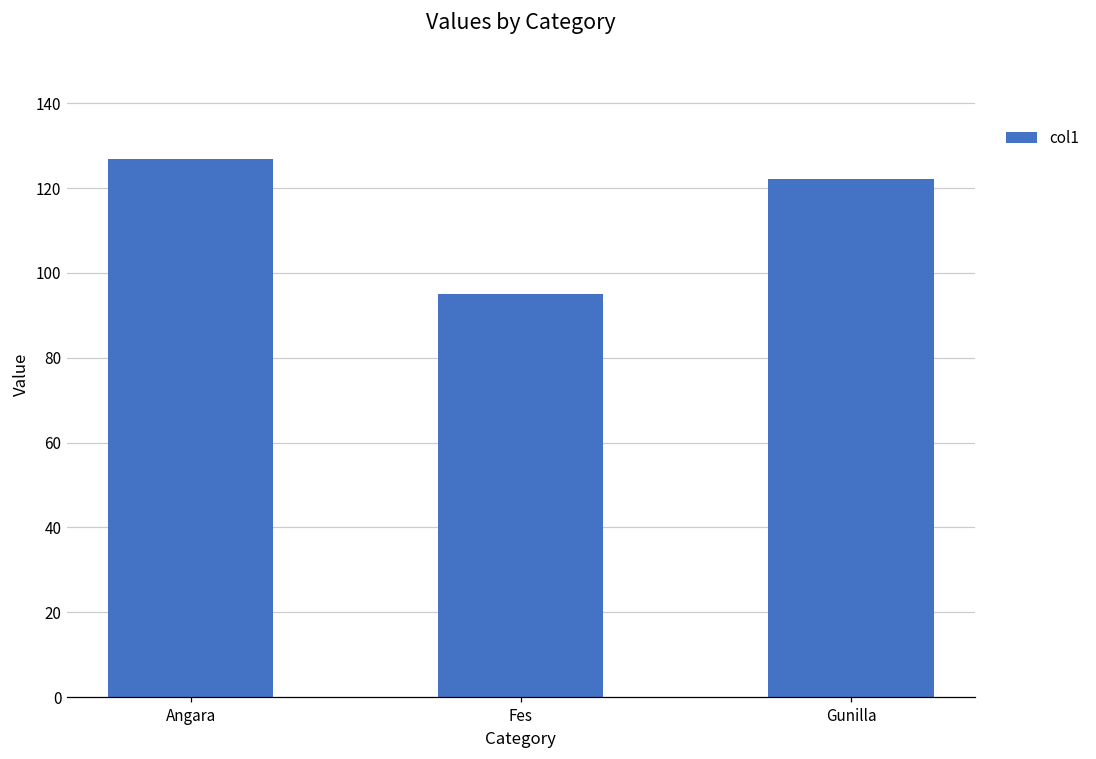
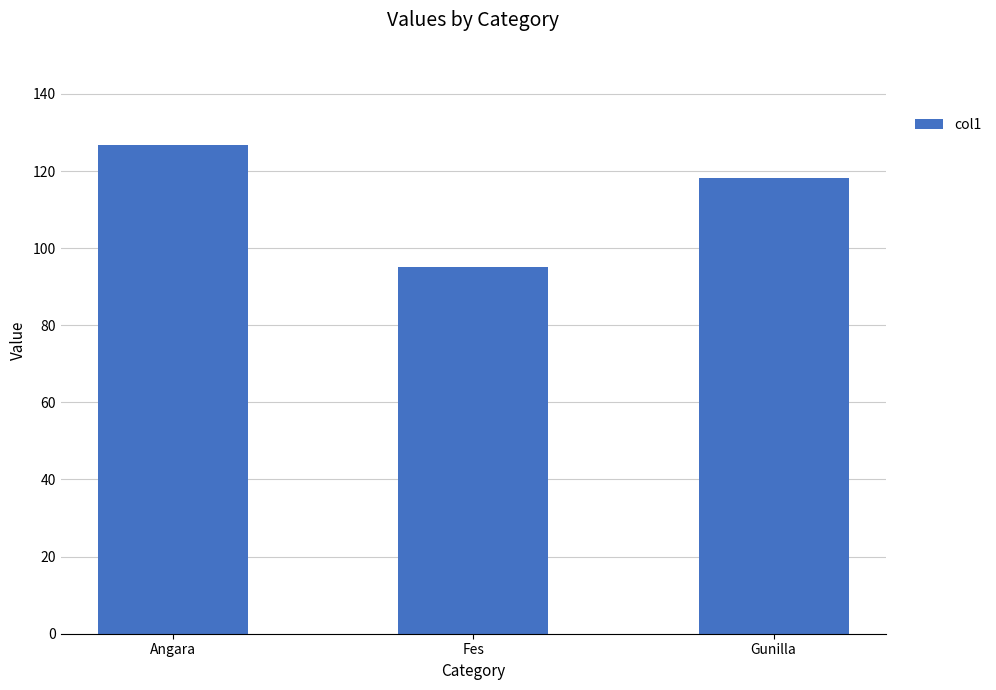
  {
    "Angara": 127,
    "Fes": 95,
-   "Gunilla": 122
+   "Gunilla": 118
  }
